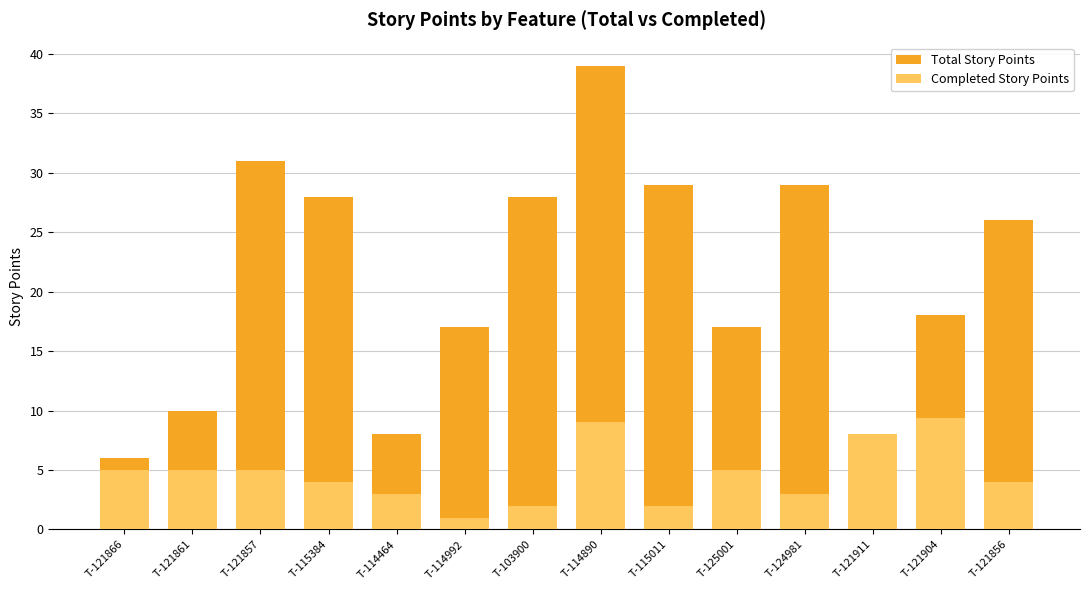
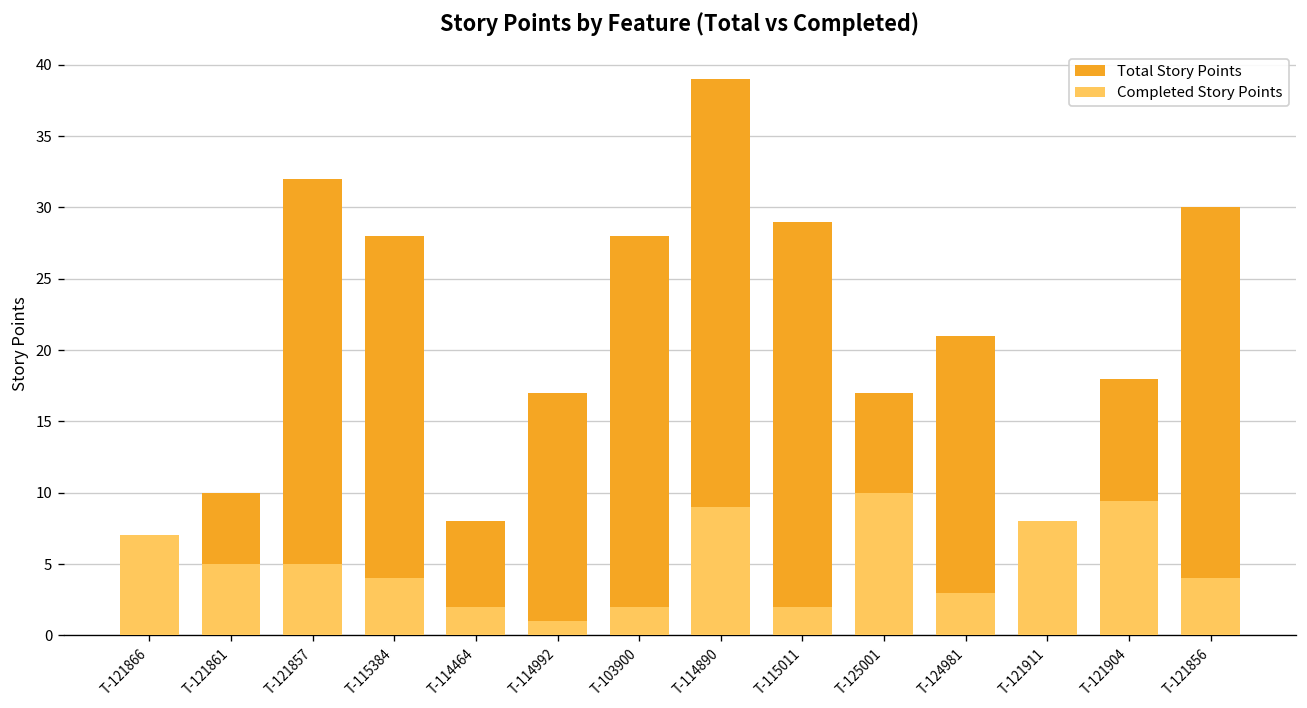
  {
    "Total Story Points": {
      "T-121861": 10,
-     "T-121857": 31,
+     "T-121857": 32,
      "T-115384": 28,
      "T-114464": 8,
      "T-114992": 17,
      "T-103900": 28,
      "T-114890": 39,
      "T-115011": 29,
      "T-125001": 17,
-     "T-124981": 29,
+     "T-124981": 21,
      "T-121911": 8,
      "T-121904": 18,
-     "T-121856": 26
+     "T-121856": 30
    },
    "Completed Story Points": {
-     "T-121866": 5,
-     "T-114464": 3,
-     "T-125001": 5,
+     "T-121866": 7,
+     "T-114464": 2,
+     "T-125001": 10,
      "T-121911": 8
    }
  }
